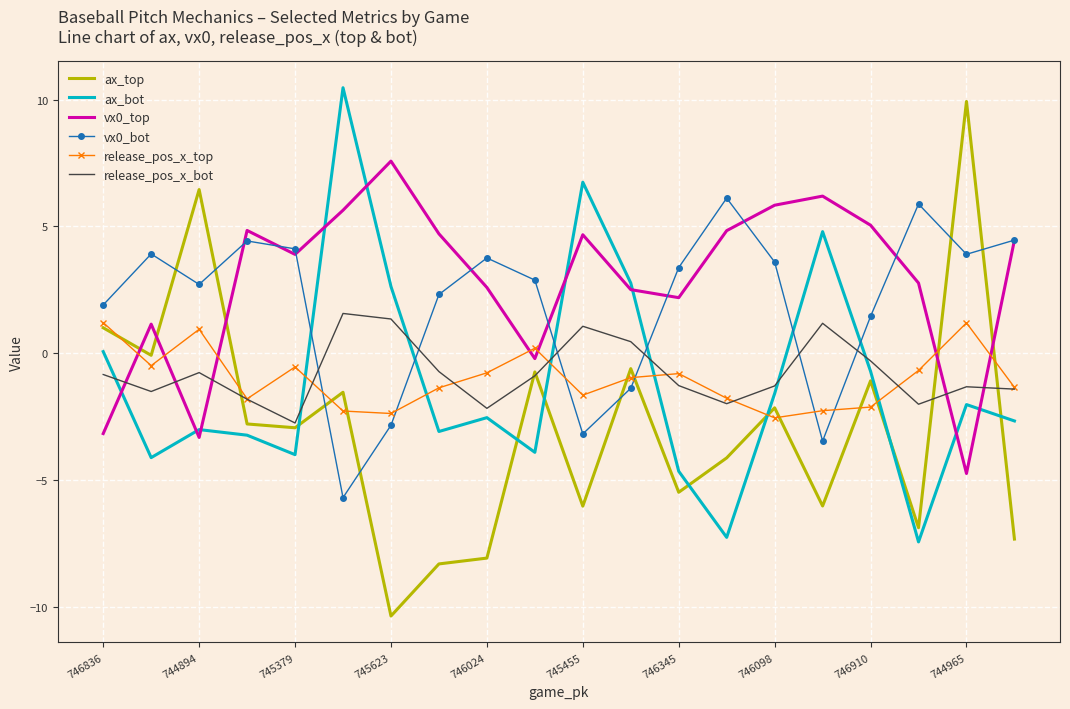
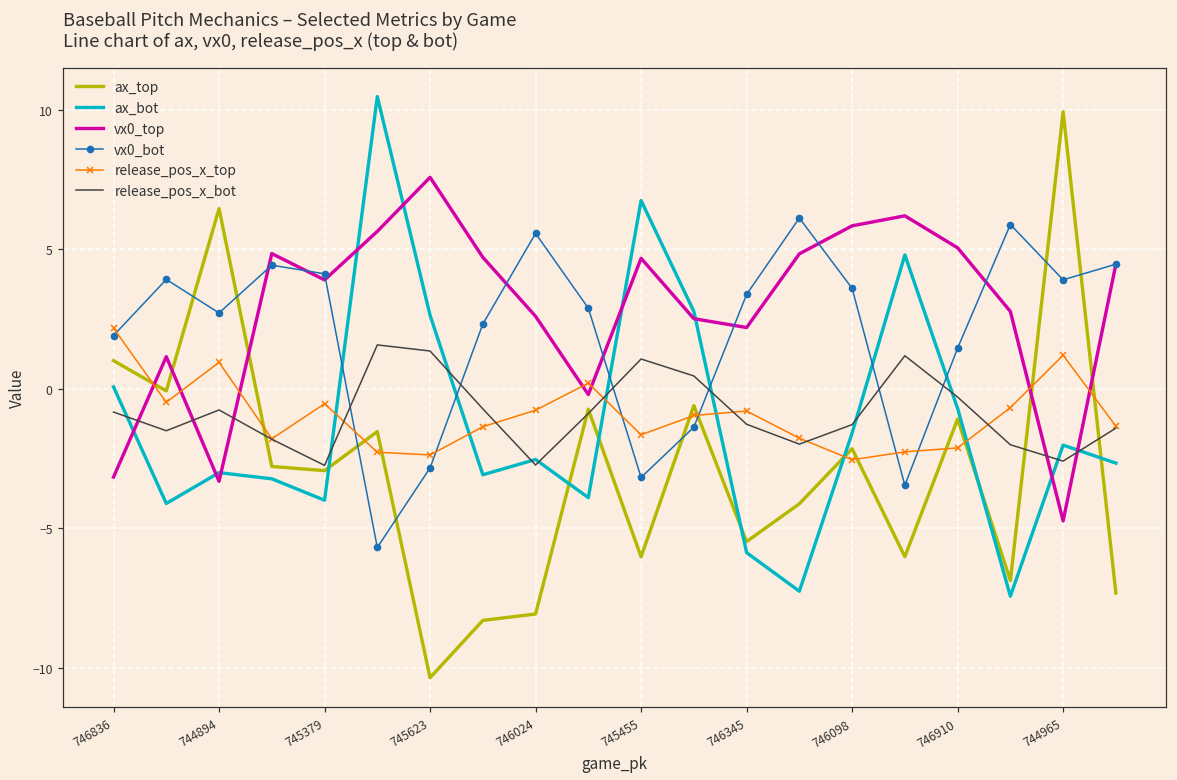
  {
    "ax_top": {
      "746836": 1.0,
      "744894": 6.5,
      "745379": -2.9,
      "745623": -10.4,
      "746024": -8.1,
      "745455": -6.0,
      "746345": -5.5,
      "746098": -2.1,
      "746910": -1.1,
      "744965": 9.9
    },
    "ax_bot": {
      "746836": 0.1,
      "744894": -3.0,
      "745379": -4.0,
      "745623": 2.6,
      "746024": -2.5,
      "745455": 6.7,
-     "746345": -4.7,
+     "746345": -5.9,
      "746098": -1.6,
      "746910": -0.7,
      "744965": -2.0
    },
    "vx0_top": {
      "746836": -3.2,
      "744894": -3.3,
      "745379": 3.9,
      "745623": 7.6,
      "746024": 2.6,
      "745455": 4.7,
      "746345": 2.2,
      "746098": 5.8,
      "746910": 5.0,
      "744965": -4.7
    },
    "vx0_bot": {
      "746836": 1.9,
      "744894": 2.7,
      "745379": 4.1,
      "745623": -2.8,
-     "746024": 3.8,
+     "746024": 5.6,
      "745455": -3.2,
      "746345": 3.4,
      "746098": 3.6,
      "746910": 1.5,
      "744965": 3.9
    },
    "release_pos_x_top": {
-     "746836": 1.2,
+     "746836": 2.2,
      "744894": 0.9,
      "745379": -0.5,
      "745623": -2.4,
      "746024": -0.8,
      "745455": -1.6,
      "746345": -0.8,
      "746098": -2.5,
      "746910": -2.1,
      "744965": 1.2
    },
    "release_pos_x_bot": {
      "746836": -0.8,
      "744894": -0.8,
      "745379": -2.7,
      "745623": 1.4,
-     "746024": -2.2,
+     "746024": -2.7,
      "745455": 1.1,
      "746345": -1.3,
      "746098": -1.3,
      "746910": -0.3,
-     "744965": -1.3
+     "744965": -2.6
    }
  }
